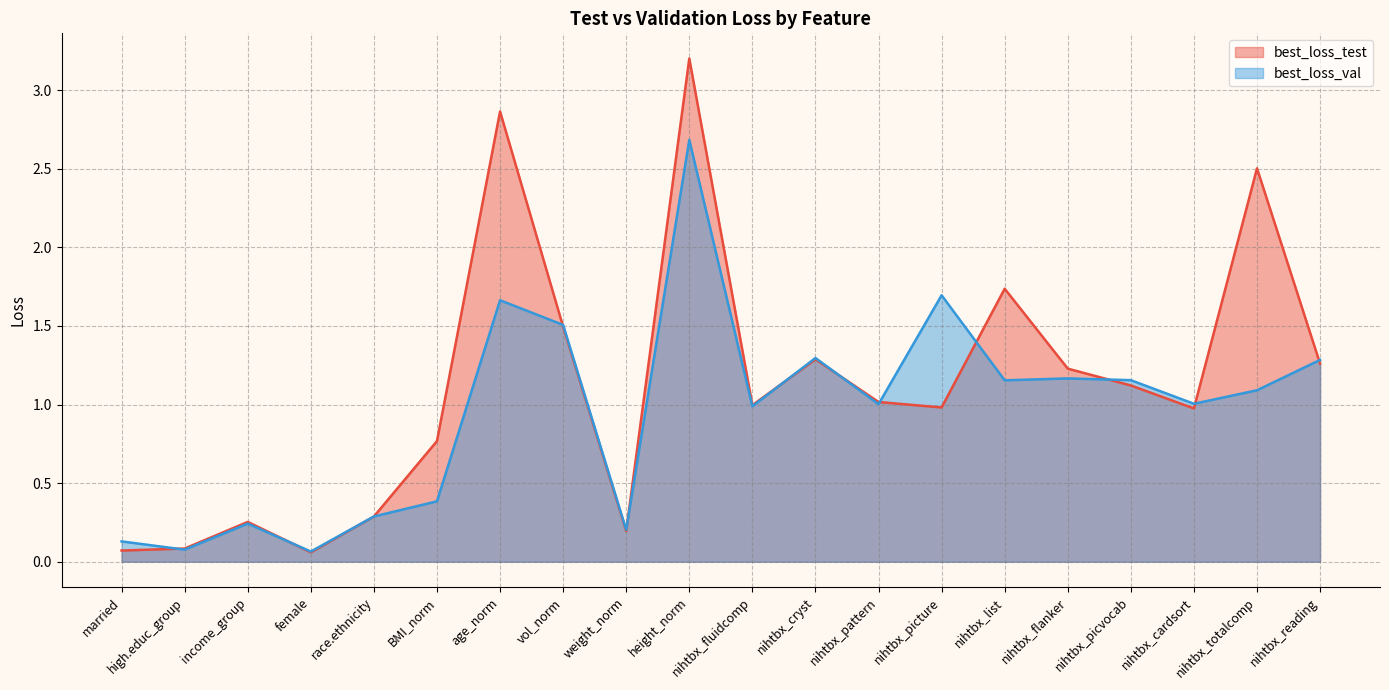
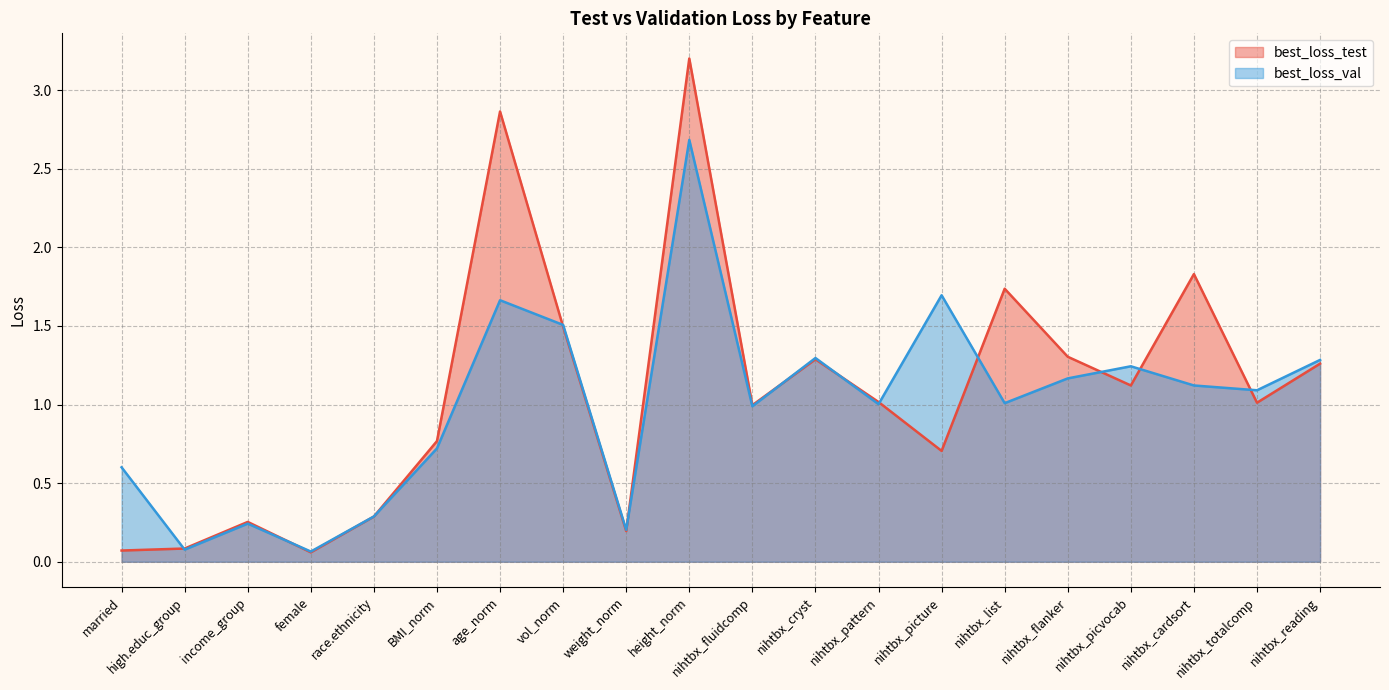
  {
    "best_loss_test": {
      "married": 0.07,
      "BMI_norm": 0.77,
      "age_norm": 2.86,
      "height_norm": 3.20,
-     "nihtbx_picture": 0.98,
+     "nihtbx_picture": 0.71,
      "nihtbx_list": 1.74,
-     "nihtbx_flanker": 1.23,
+     "nihtbx_flanker": 1.30,
      "nihtbx_picvocab": 1.12,
-     "nihtbx_cardsort": 0.98,
-     "nihtbx_totalcomp": 2.50,
+     "nihtbx_cardsort": 1.83,
+     "nihtbx_totalcomp": 1.01,
      "nihtbx_reading": 1.26
    },
    "best_loss_val": {
-     "married": 0.13,
-     "BMI_norm": 0.38,
+     "married": 0.60,
+     "BMI_norm": 0.72,
      "age_norm": 1.66,
      "height_norm": 2.68,
      "nihtbx_picture": 1.70,
-     "nihtbx_list": 1.15,
+     "nihtbx_list": 1.01,
      "nihtbx_flanker": 1.17,
-     "nihtbx_picvocab": 1.16,
-     "nihtbx_cardsort": 1.01,
+     "nihtbx_picvocab": 1.24,
+     "nihtbx_cardsort": 1.12,
      "nihtbx_totalcomp": 1.09,
      "nihtbx_reading": 1.28
    }
  }
